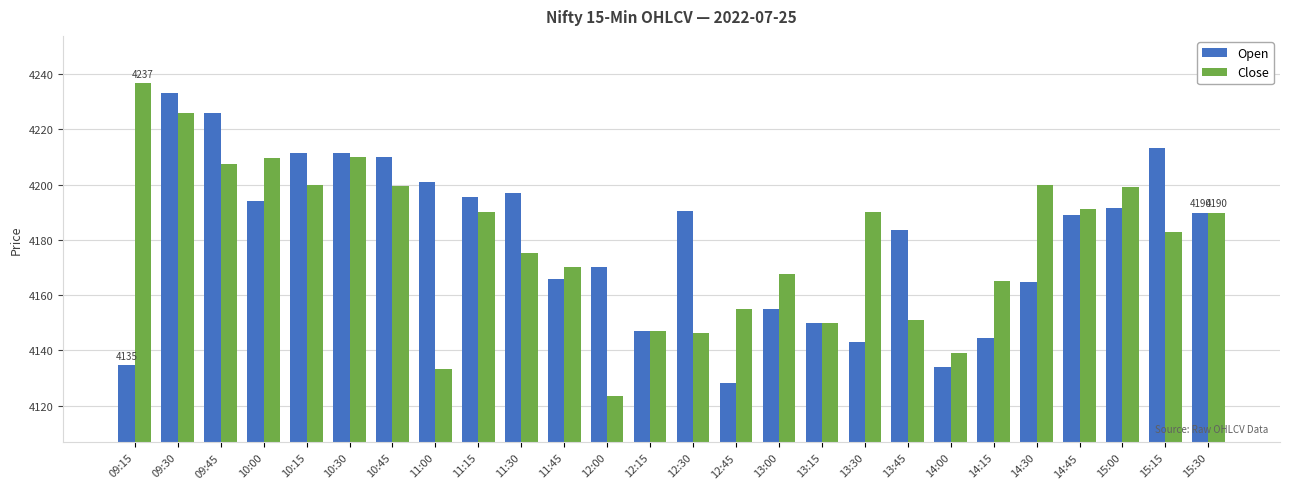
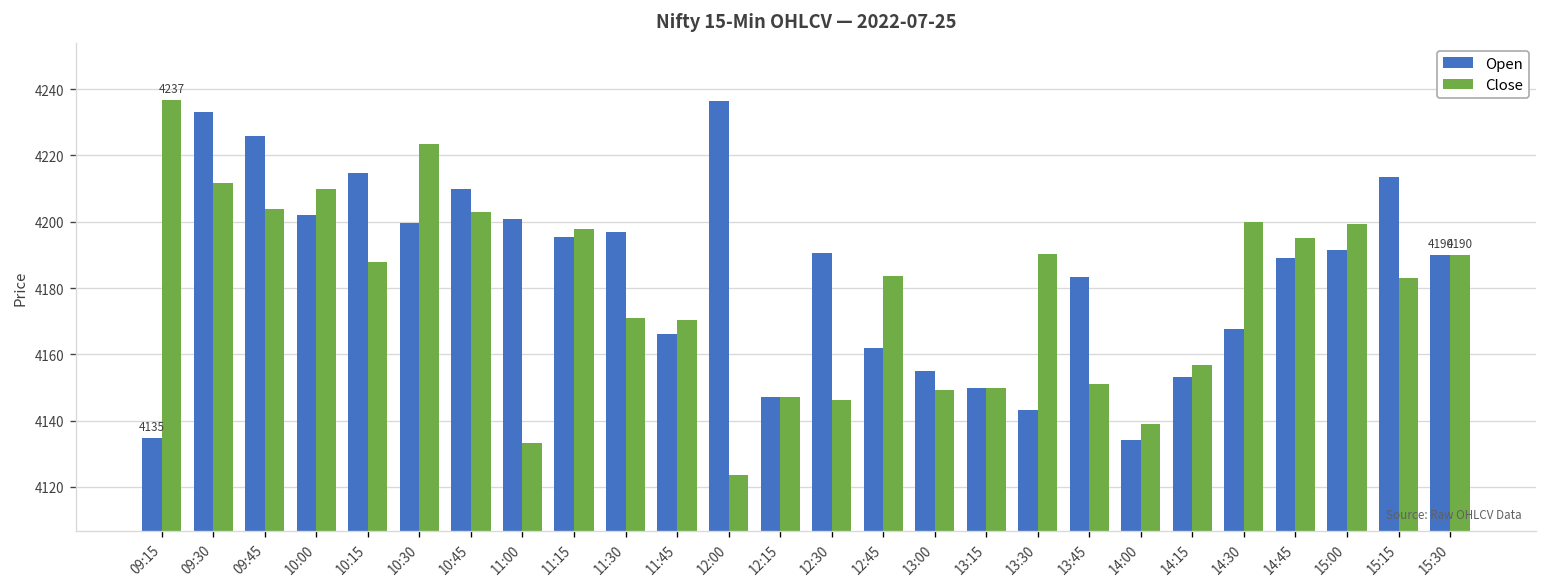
  {
    "Open": {
      "09:30": 4233,
      "09:45": 4226,
-     "10:00": 4194,
-     "10:15": 4212,
-     "10:30": 4212,
+     "10:00": 4202,
+     "10:15": 4215,
+     "10:30": 4200,
      "10:45": 4210,
      "11:00": 4201,
      "11:15": 4195,
      "11:30": 4197,
      "11:45": 4166,
-     "12:00": 4170,
+     "12:00": 4236,
      "12:15": 4147,
      "12:30": 4191,
-     "12:45": 4128,
+     "12:45": 4162,
      "13:00": 4155,
      "13:15": 4150,
      "13:30": 4143,
      "13:45": 4183,
      "14:00": 4134,
-     "14:15": 4145,
-     "14:30": 4165,
+     "14:15": 4153,
+     "14:30": 4168,
      "14:45": 4189,
      "15:00": 4191,
      "15:15": 4213
    },
    "Close": {
-     "09:30": 4226,
-     "09:45": 4207,
+     "09:30": 4212,
+     "09:45": 4204,
      "10:00": 4210,
-     "10:15": 4200,
-     "10:30": 4210,
-     "10:45": 4200,
+     "10:15": 4188,
+     "10:30": 4224,
+     "10:45": 4203,
      "11:00": 4133,
-     "11:15": 4190,
-     "11:30": 4175,
+     "11:15": 4198,
+     "11:30": 4171,
      "11:45": 4170,
      "12:00": 4124,
      "12:15": 4147,
      "12:30": 4146,
-     "12:45": 4155,
-     "13:00": 4168,
+     "12:45": 4184,
+     "13:00": 4149,
      "13:15": 4150,
      "13:30": 4190,
      "13:45": 4151,
      "14:00": 4139,
-     "14:15": 4165,
+     "14:15": 4157,
      "14:30": 4200,
-     "14:45": 4191,
+     "14:45": 4195,
      "15:00": 4199,
      "15:15": 4183
    }
  }
